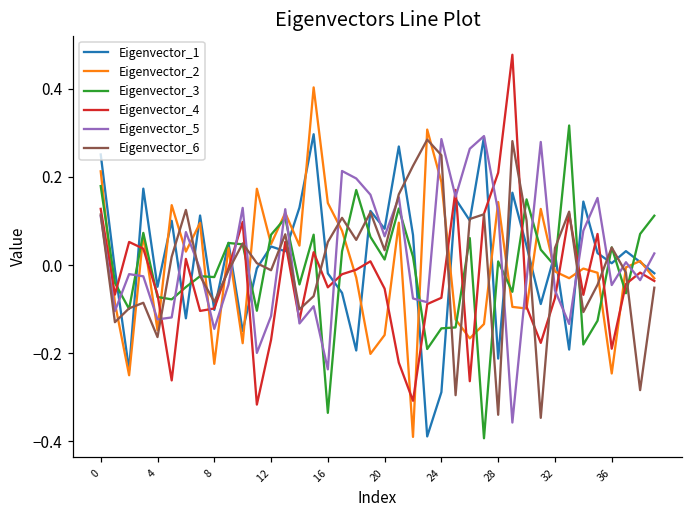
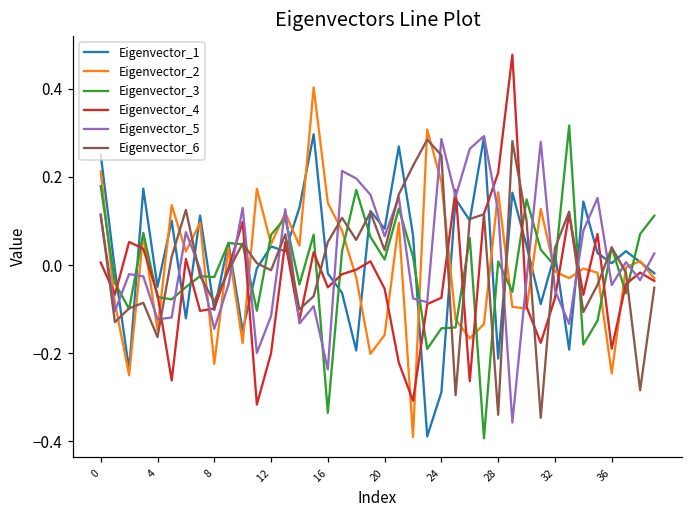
  {
    "Eigenvector_1": {
      "0": 0.25,
      "4": -0.05,
      "16": -0.02,
      "20": 0.08,
      "24": -0.29,
      "28": -0.21,
      "32": 0.03,
      "36": 0.00
    },
    "Eigenvector_2": {
      "0": 0.21,
      "4": -0.15,
      "8": -0.22,
      "16": 0.14,
      "20": -0.16,
      "24": 0.19,
-     "28": 0.14,
+     "28": 0.17,
      "32": -0.01,
      "36": -0.25
    },
    "Eigenvector_3": {
      "0": 0.18,
      "8": -0.03,
      "12": 0.07,
      "16": -0.34,
      "20": 0.01,
      "24": -0.14,
      "28": 0.01,
      "32": 0.00
    },
    "Eigenvector_4": {
-     "0": 0.13,
-     "12": -0.17,
+     "0": 0.01,
+     "12": -0.20,
      "16": -0.05,
      "20": -0.05,
      "24": -0.07,
      "28": 0.21,
      "32": -0.07,
      "36": -0.19
    },
    "Eigenvector_5": {
      "4": -0.12,
      "8": -0.14,
      "12": -0.12,
      "16": -0.24,
      "20": 0.07,
      "24": 0.29,
      "28": 0.12,
      "32": -0.06,
      "36": -0.05
    },
    "Eigenvector_6": {
      "4": -0.16,
      "8": -0.08,
      "12": -0.01,
      "16": 0.05,
      "20": 0.03,
      "24": 0.25,
      "28": -0.34,
      "32": 0.04
    }
  }
